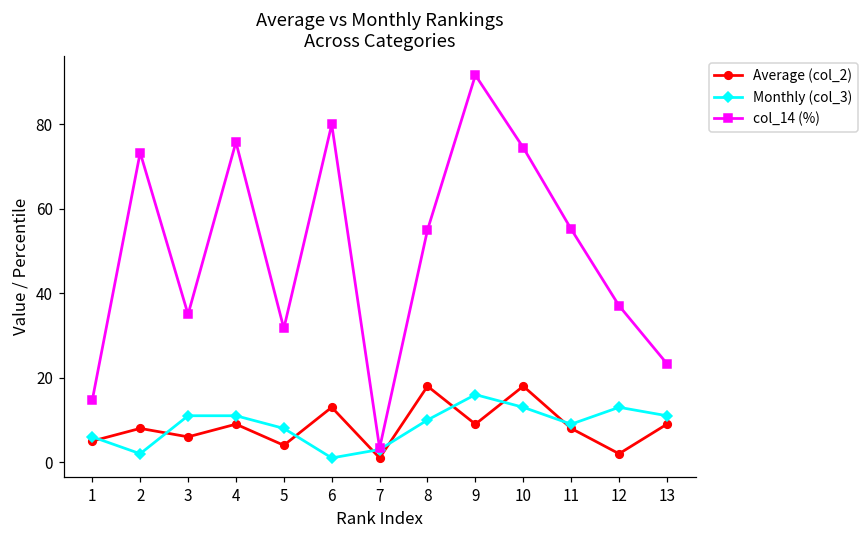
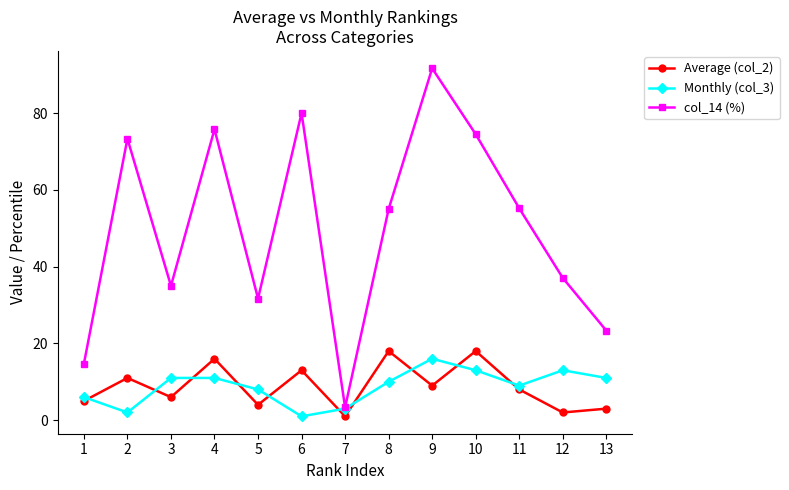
  {
    "Average (col_2)": {
      "1": 5,
-     "2": 8,
+     "2": 11,
      "3": 6,
-     "4": 9,
+     "4": 16,
      "5": 4,
      "6": 13,
      "7": 1,
      "8": 18,
      "9": 9,
      "10": 18,
      "11": 8,
      "12": 2,
-     "13": 9
+     "13": 3
    },
    "Monthly (col_3)": {
      "1": 6,
      "2": 2,
      "3": 11,
      "4": 11,
      "5": 8,
      "6": 1,
      "8": 10,
      "9": 16,
      "10": 13,
      "11": 9,
      "12": 13,
      "13": 11
    },
    "col_14 (%)": {
      "1": 15,
      "2": 73,
      "3": 35,
      "4": 76,
      "5": 32,
      "6": 80,
      "8": 55,
      "9": 92,
      "10": 75,
      "11": 55,
      "12": 37,
      "13": 23
    }
  }
